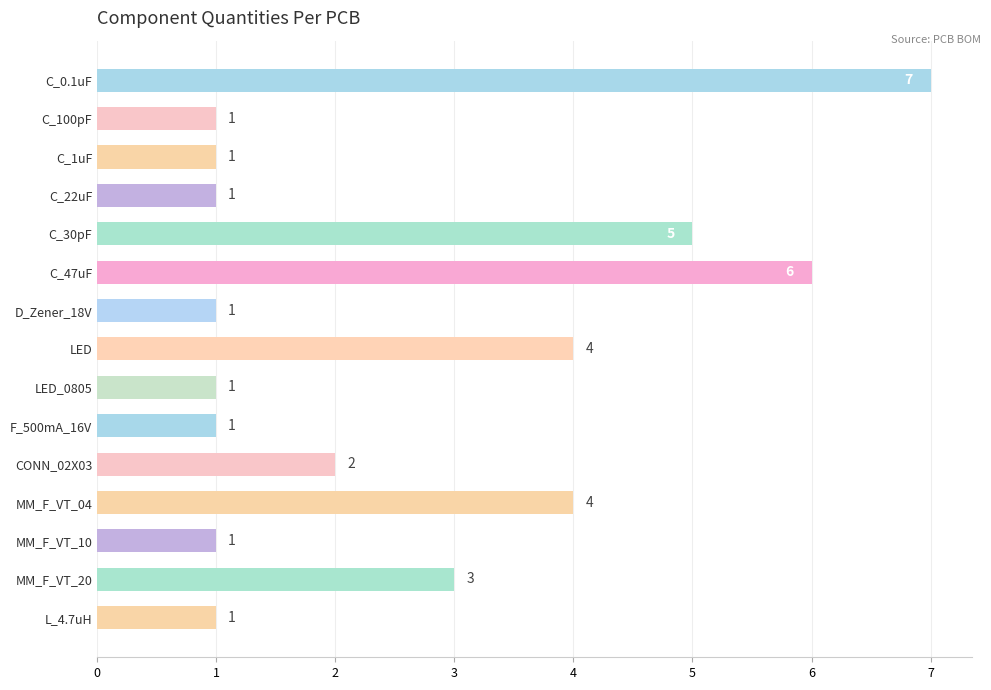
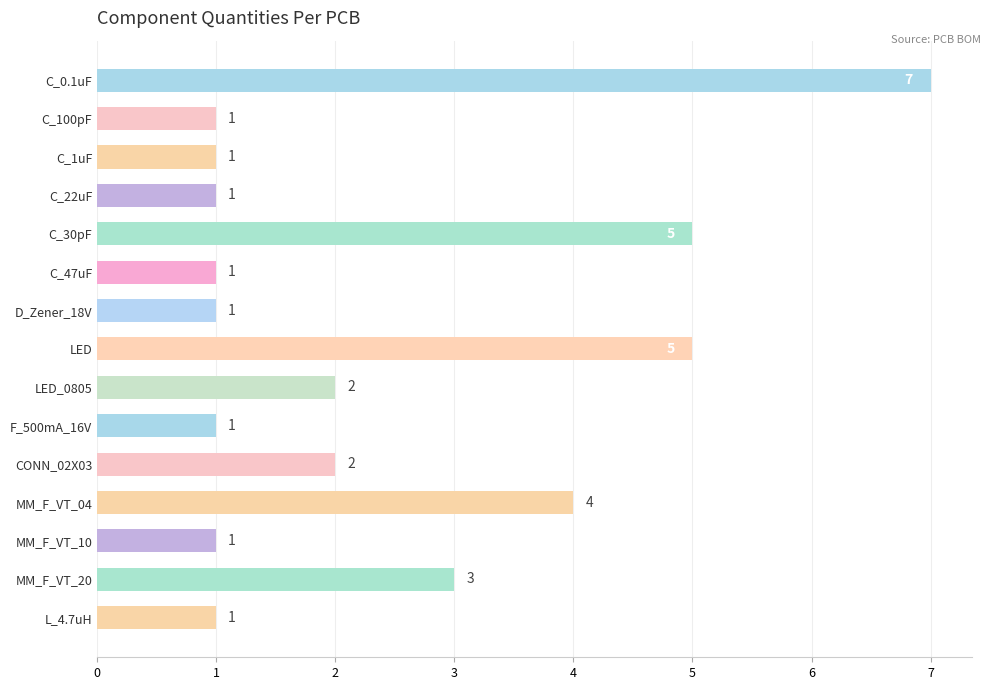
  {
    "C_0.1uF": 7,
    "C_100pF": 1,
    "C_1uF": 1,
    "C_22uF": 1,
    "C_30pF": 5,
-   "C_47uF": 6,
+   "C_47uF": 1,
    "D_Zener_18V": 1,
-   "LED": 4,
-   "LED_0805": 1,
+   "LED": 5,
+   "LED_0805": 2,
    "F_500mA_16V": 1,
    "CONN_02X03": 2,
    "MM_F_VT_04": 4,
    "MM_F_VT_10": 1,
    "MM_F_VT_20": 3,
    "L_4.7uH": 1
  }
